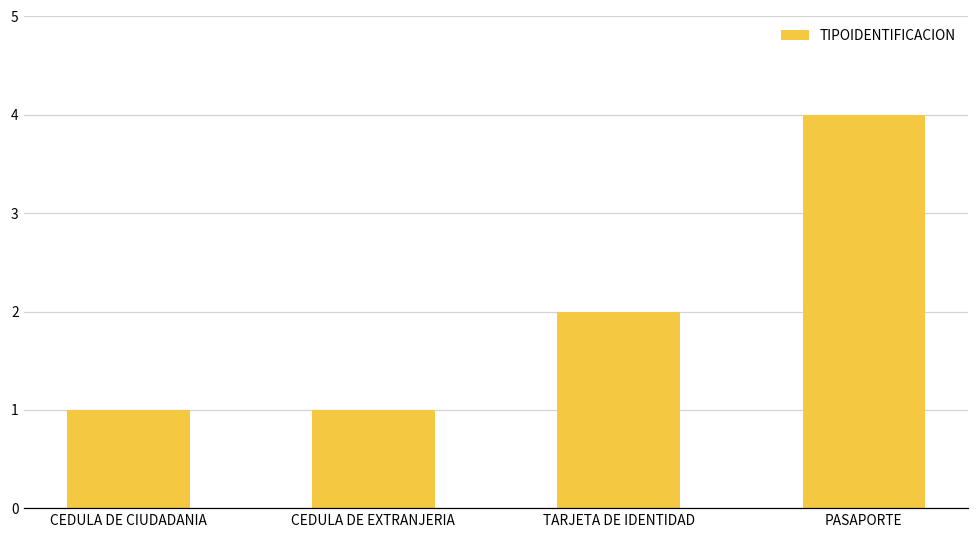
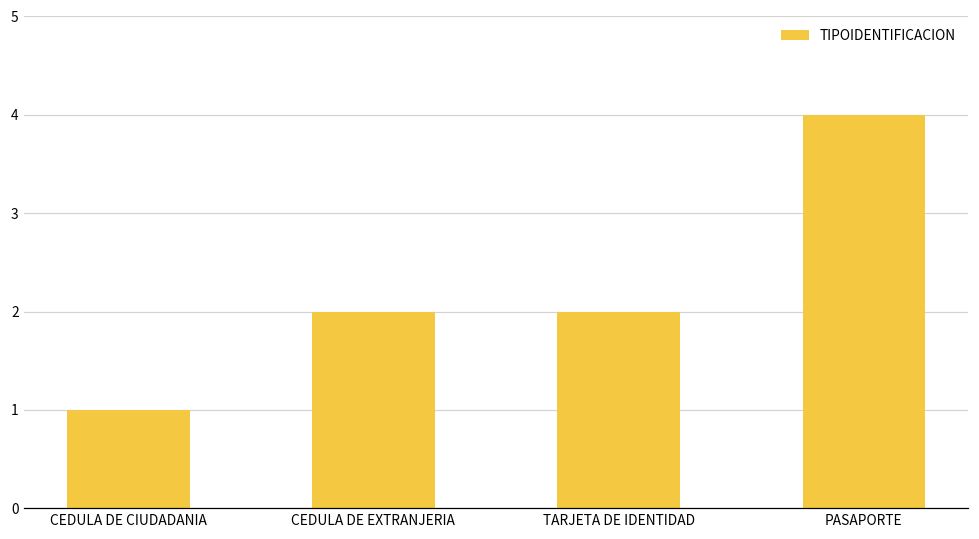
  {
    "CEDULA DE CIUDADANIA": 1,
-   "CEDULA DE EXTRANJERIA": 1,
+   "CEDULA DE EXTRANJERIA": 2,
    "TARJETA DE IDENTIDAD": 2,
    "PASAPORTE": 4
  }
